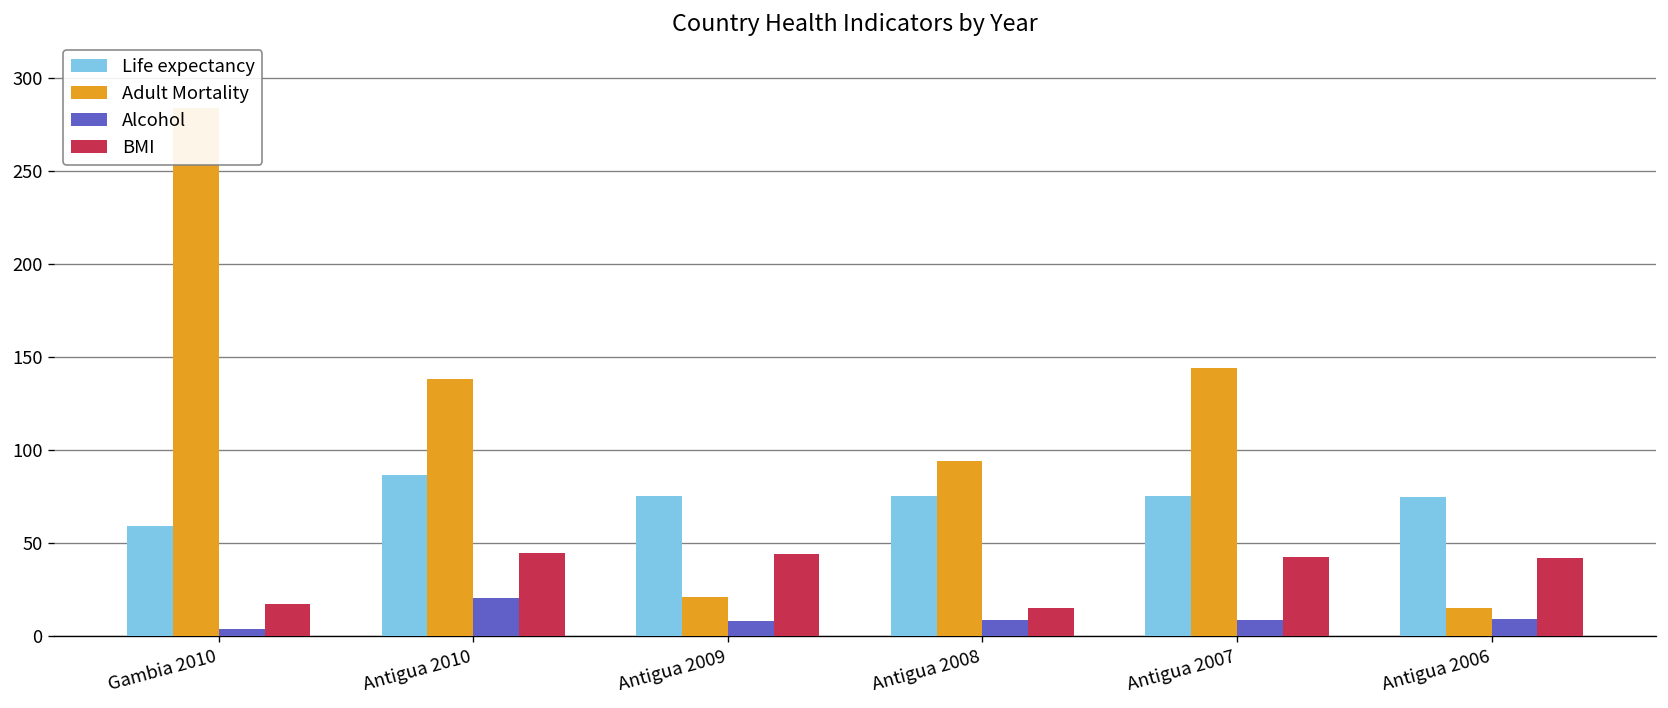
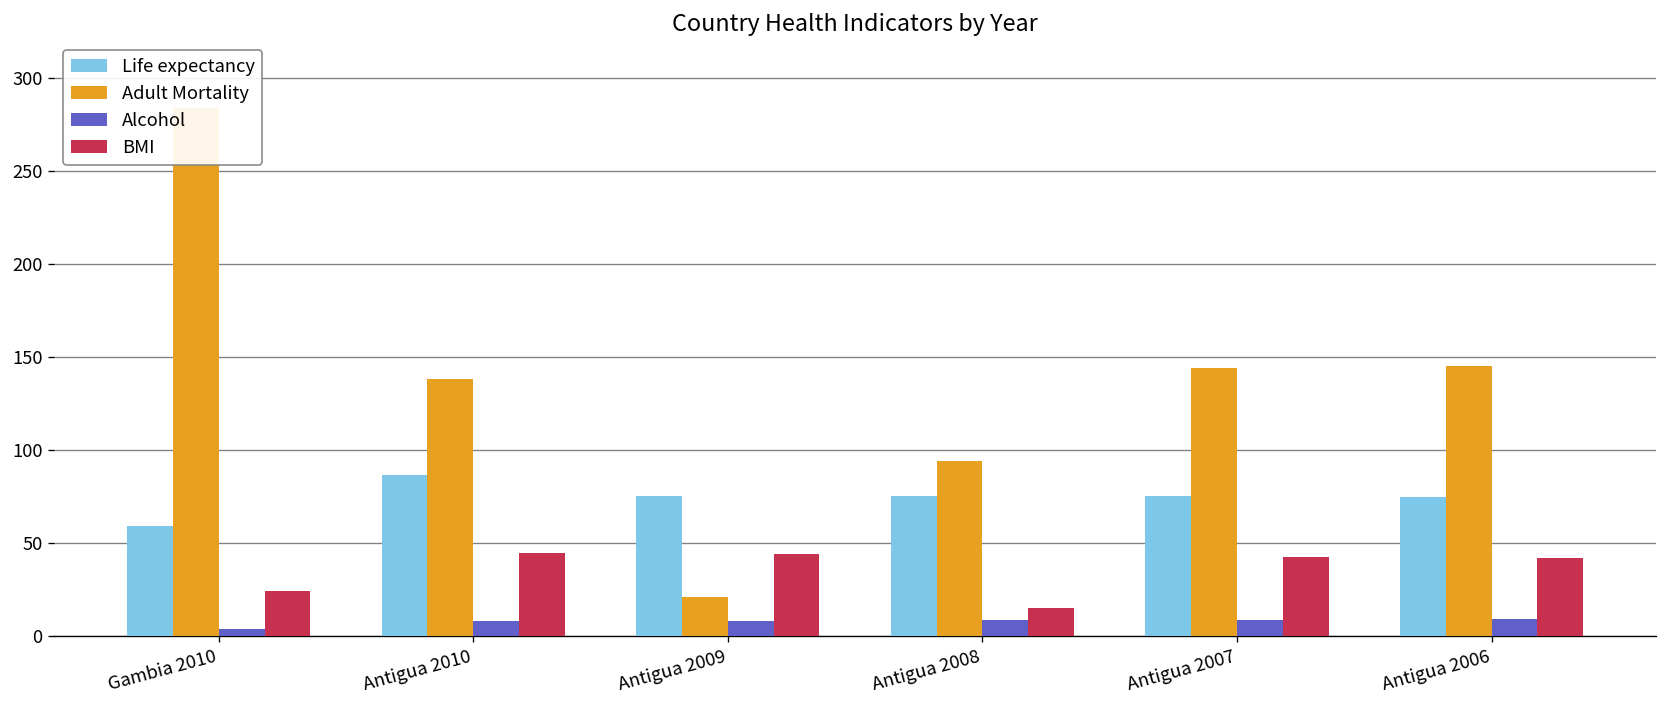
  {
    "Life expectancy": {
      "Gambia 2010": 59,
      "Antigua 2010": 87,
      "Antigua 2009": 75,
      "Antigua 2008": 75,
      "Antigua 2007": 75,
      "Antigua 2006": 75
    },
    "Adult Mortality": {
      "Antigua 2010": 138,
      "Antigua 2009": 21,
      "Antigua 2008": 94,
      "Antigua 2007": 144,
-     "Antigua 2006": 15
+     "Antigua 2006": 145
    },
    "Alcohol": {
      "Gambia 2010": 3,
-     "Antigua 2010": 20,
+     "Antigua 2010": 8,
      "Antigua 2009": 8,
      "Antigua 2008": 8,
      "Antigua 2007": 9,
      "Antigua 2006": 9
    },
    "BMI": {
-     "Gambia 2010": 17,
+     "Gambia 2010": 24,
      "Antigua 2010": 44,
      "Antigua 2009": 44,
      "Antigua 2008": 15,
      "Antigua 2007": 43,
      "Antigua 2006": 42
    }
  }
